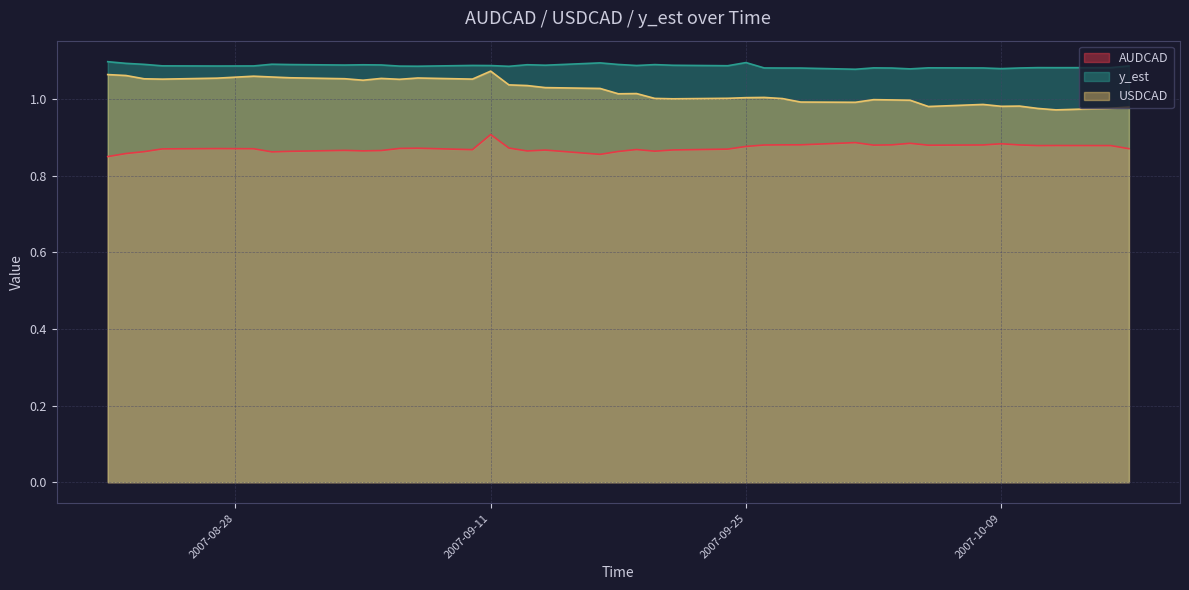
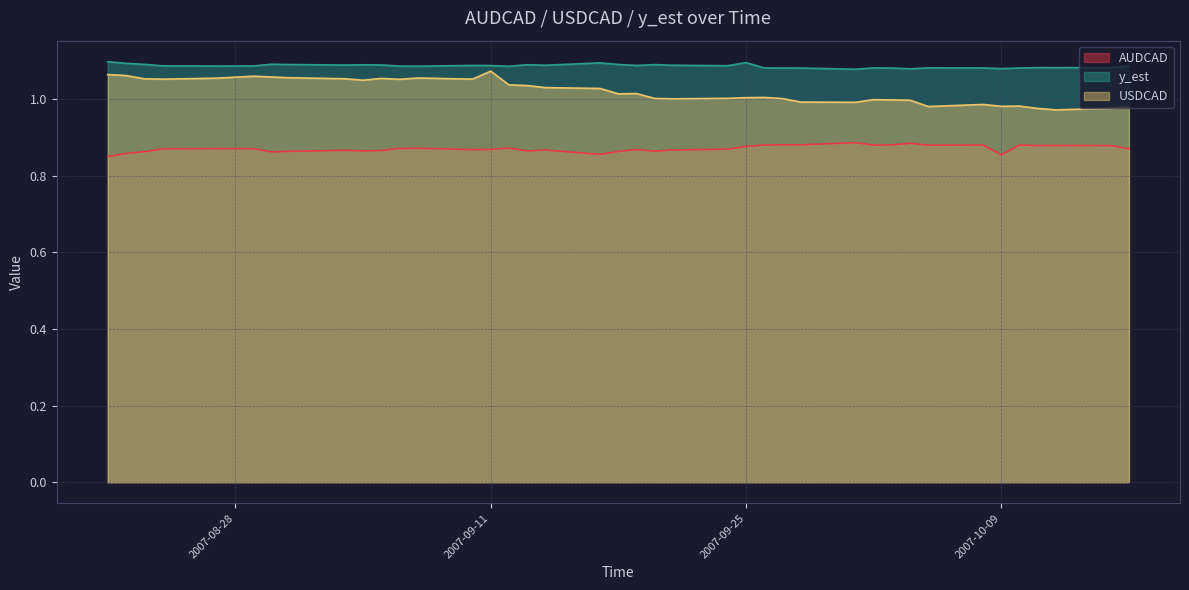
  {
    "AUDCAD": {
-     "2007-09-11": 0.91,
+     "2007-09-11": 0.87,
      "2007-09-25": 0.88,
-     "2007-10-09": 0.88
+     "2007-10-09": 0.85
    },
    "y_est": {
      "2007-09-11": 1.09,
      "2007-09-25": 1.10,
      "2007-10-09": 1.08
    },
    "USDCAD": {
      "2007-09-11": 1.07,
      "2007-09-25": 1.00,
      "2007-10-09": 0.98
    }
  }
